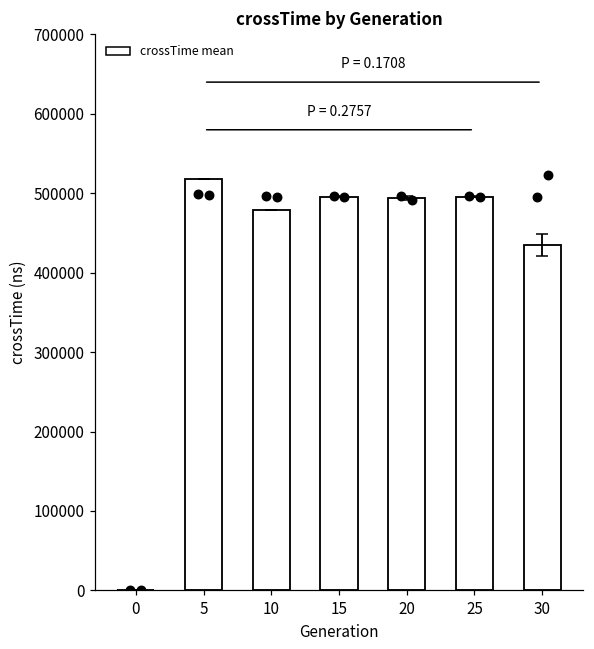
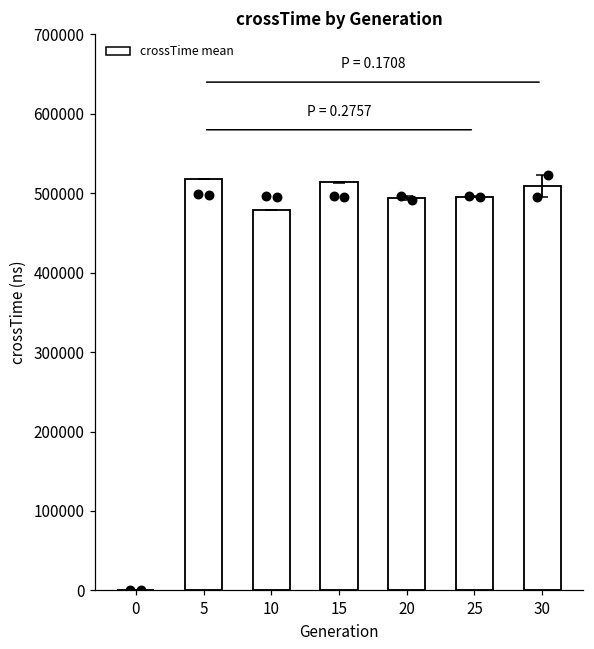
  {
    "crossTime mean": {
      "0": 0,
      "5": 520000,
      "10": 480000,
-     "15": 500000,
+     "15": 510000,
      "20": 490000,
      "25": 500000,
-     "30": 440000
+     "30": 510000
    }
  }
